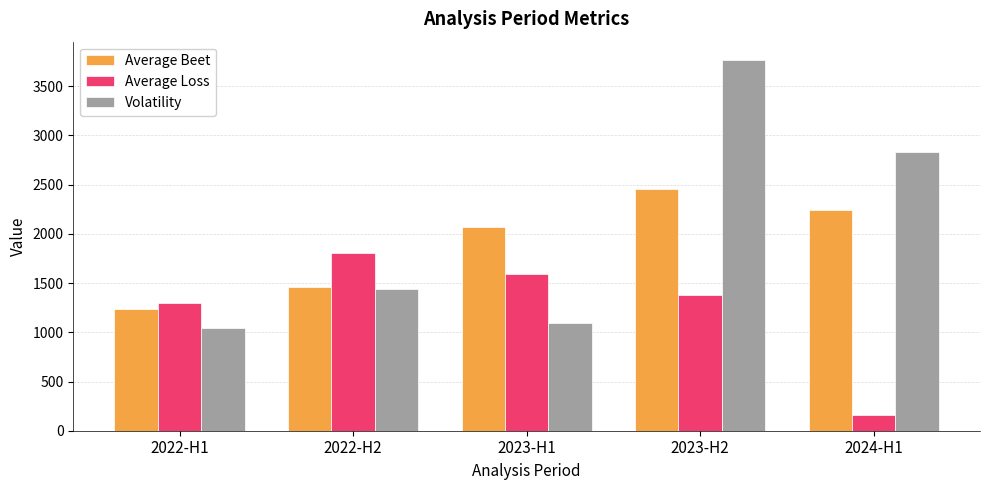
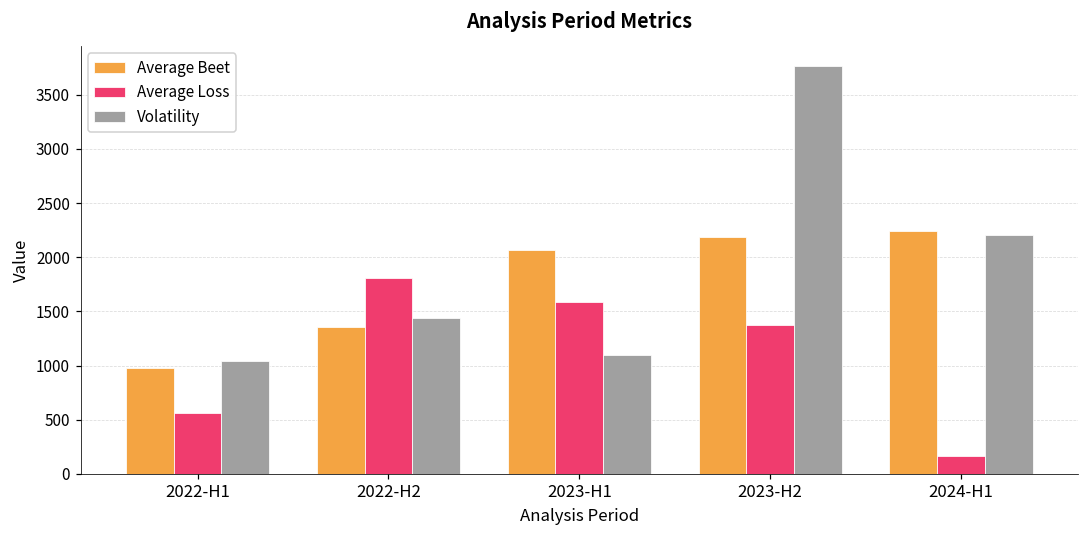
  {
    "Average Beet": {
-     "2022-H1": 1200,
-     "2022-H2": 1500,
+     "2022-H1": 1000,
+     "2022-H2": 1400,
      "2023-H1": 2100,
-     "2023-H2": 2500,
+     "2023-H2": 2200,
      "2024-H1": 2200
    },
    "Average Loss": {
-     "2022-H1": 1300,
+     "2022-H1": 600,
      "2022-H2": 1800,
      "2023-H1": 1600,
      "2023-H2": 1400,
      "2024-H1": 200
    },
    "Volatility": {
      "2022-H1": 1000,
      "2022-H2": 1400,
      "2023-H1": 1100,
      "2023-H2": 3800,
-     "2024-H1": 2800
+     "2024-H1": 2200
    }
  }
